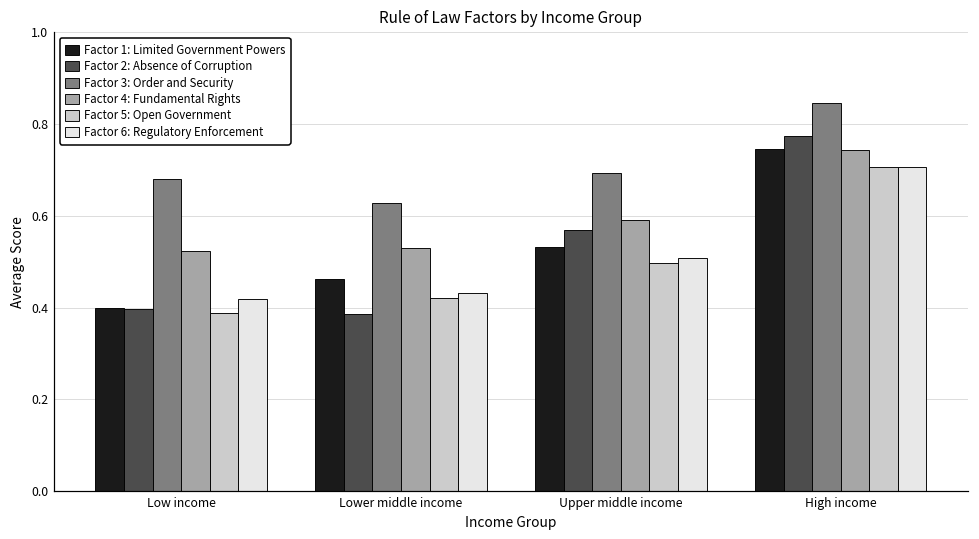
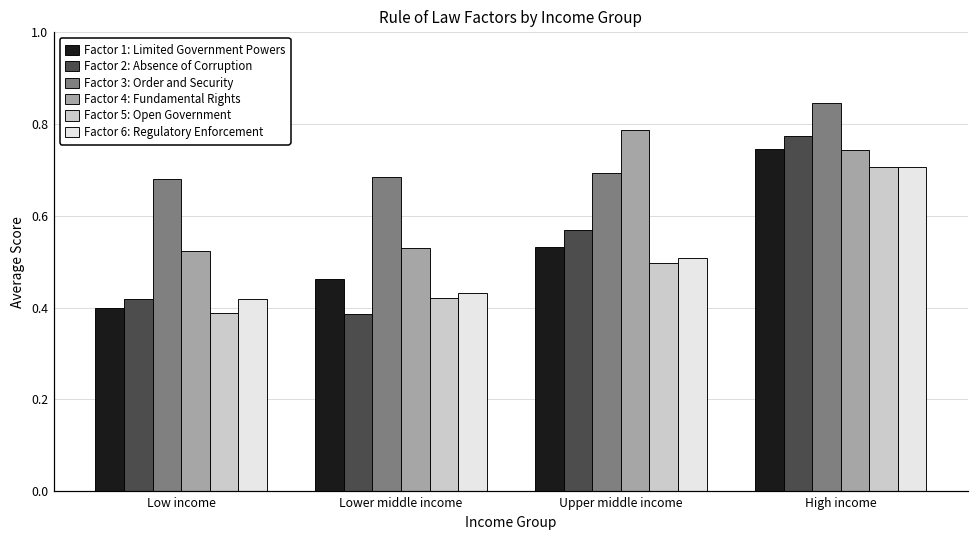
  {
    "Factor 1: Limited Government Powers": {
      "Low income": 0.40,
      "Lower middle income": 0.46,
      "Upper middle income": 0.53,
      "High income": 0.75
    },
    "Factor 2: Absence of Corruption": {
-     "Low income": 0.40,
+     "Low income": 0.42,
      "Lower middle income": 0.39,
      "Upper middle income": 0.57,
      "High income": 0.77
    },
    "Factor 3: Order and Security": {
      "Low income": 0.68,
-     "Lower middle income": 0.63,
+     "Lower middle income": 0.68,
      "Upper middle income": 0.69,
      "High income": 0.85
    },
    "Factor 4: Fundamental Rights": {
      "Low income": 0.52,
      "Lower middle income": 0.53,
-     "Upper middle income": 0.59,
+     "Upper middle income": 0.79,
      "High income": 0.74
    }
  }
